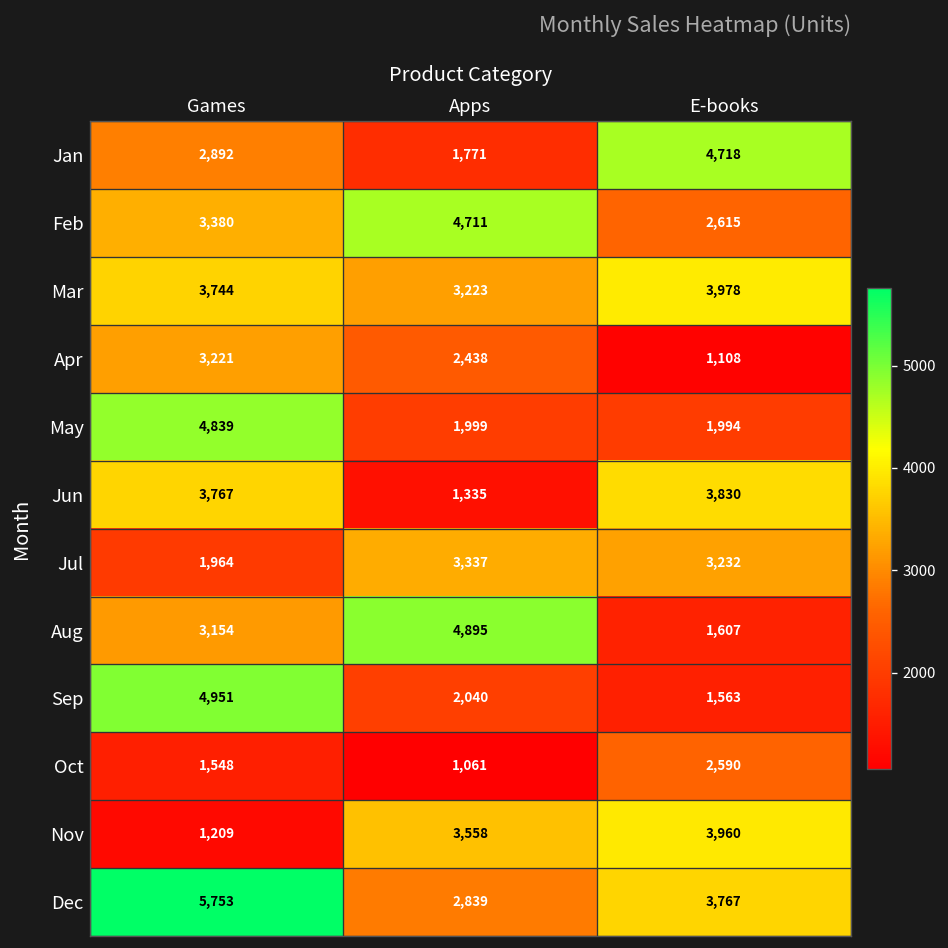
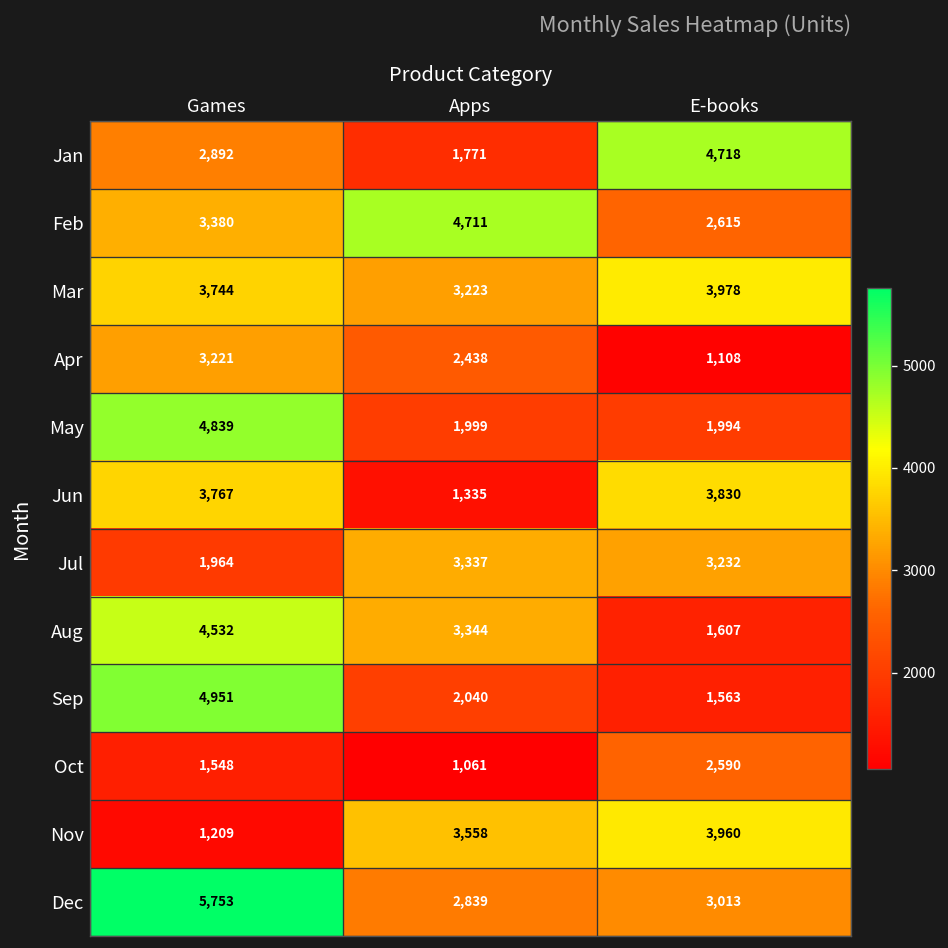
  {
    "Jan": {
      "Games": "2,892",
      "Apps": "1,771",
      "E-books": "4,718"
    },
    "Feb": {
      "Games": "3,380",
      "Apps": "4,711",
      "E-books": "2,615"
    },
    "Mar": {
      "Games": "3,744",
      "Apps": "3,223",
      "E-books": "3,978"
    },
    "Apr": {
      "Games": "3,221",
      "Apps": "2,438",
      "E-books": "1,108"
    },
    "May": {
      "Games": "4,839",
      "Apps": "1,999",
      "E-books": "1,994"
    },
    "Jun": {
      "Games": "3,767",
      "Apps": "1,335",
      "E-books": "3,830"
    },
    "Jul": {
      "Games": "1,964",
      "Apps": "3,337",
      "E-books": "3,232"
    },
    "Aug": {
-     "Games": "3,154",
-     "Apps": "4,895",
+     "Games": "4,532",
+     "Apps": "3,344",
      "E-books": "1,607"
    },
    "Sep": {
      "Games": "4,951",
      "Apps": "2,040",
      "E-books": "1,563"
    },
    "Oct": {
      "Games": "1,548",
      "Apps": "1,061",
      "E-books": "2,590"
    },
    "Nov": {
      "Games": "1,209",
      "Apps": "3,558",
      "E-books": "3,960"
    },
    "Dec": {
      "Games": "5,753",
      "Apps": "2,839",
-     "E-books": "3,767"
+     "E-books": "3,013"
    }
  }
